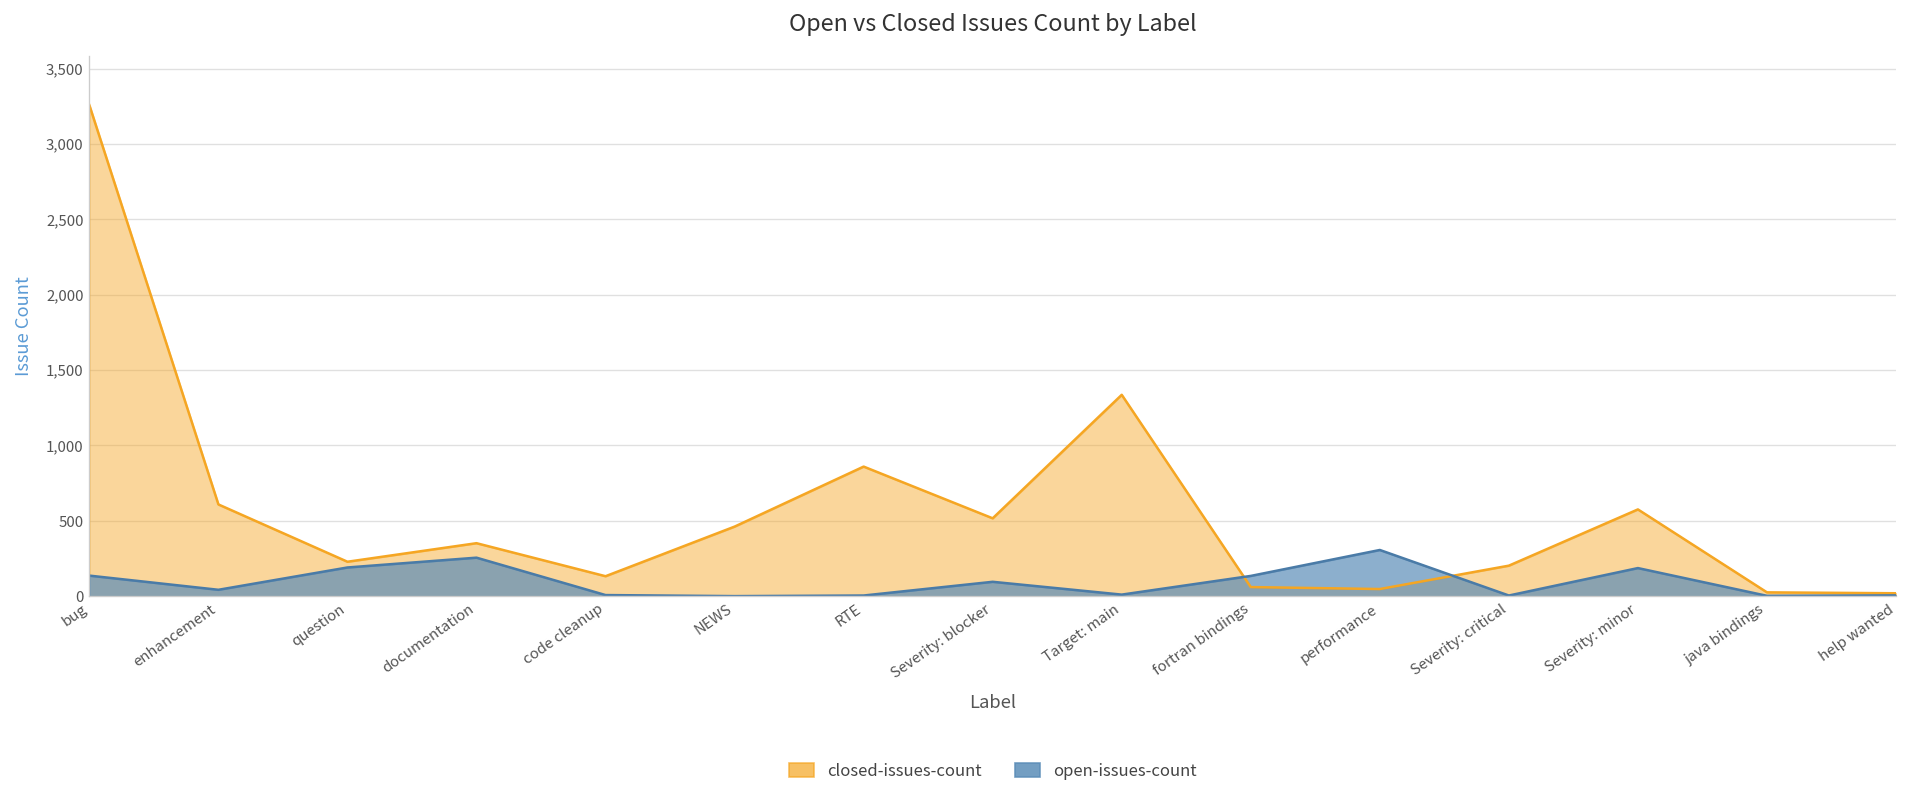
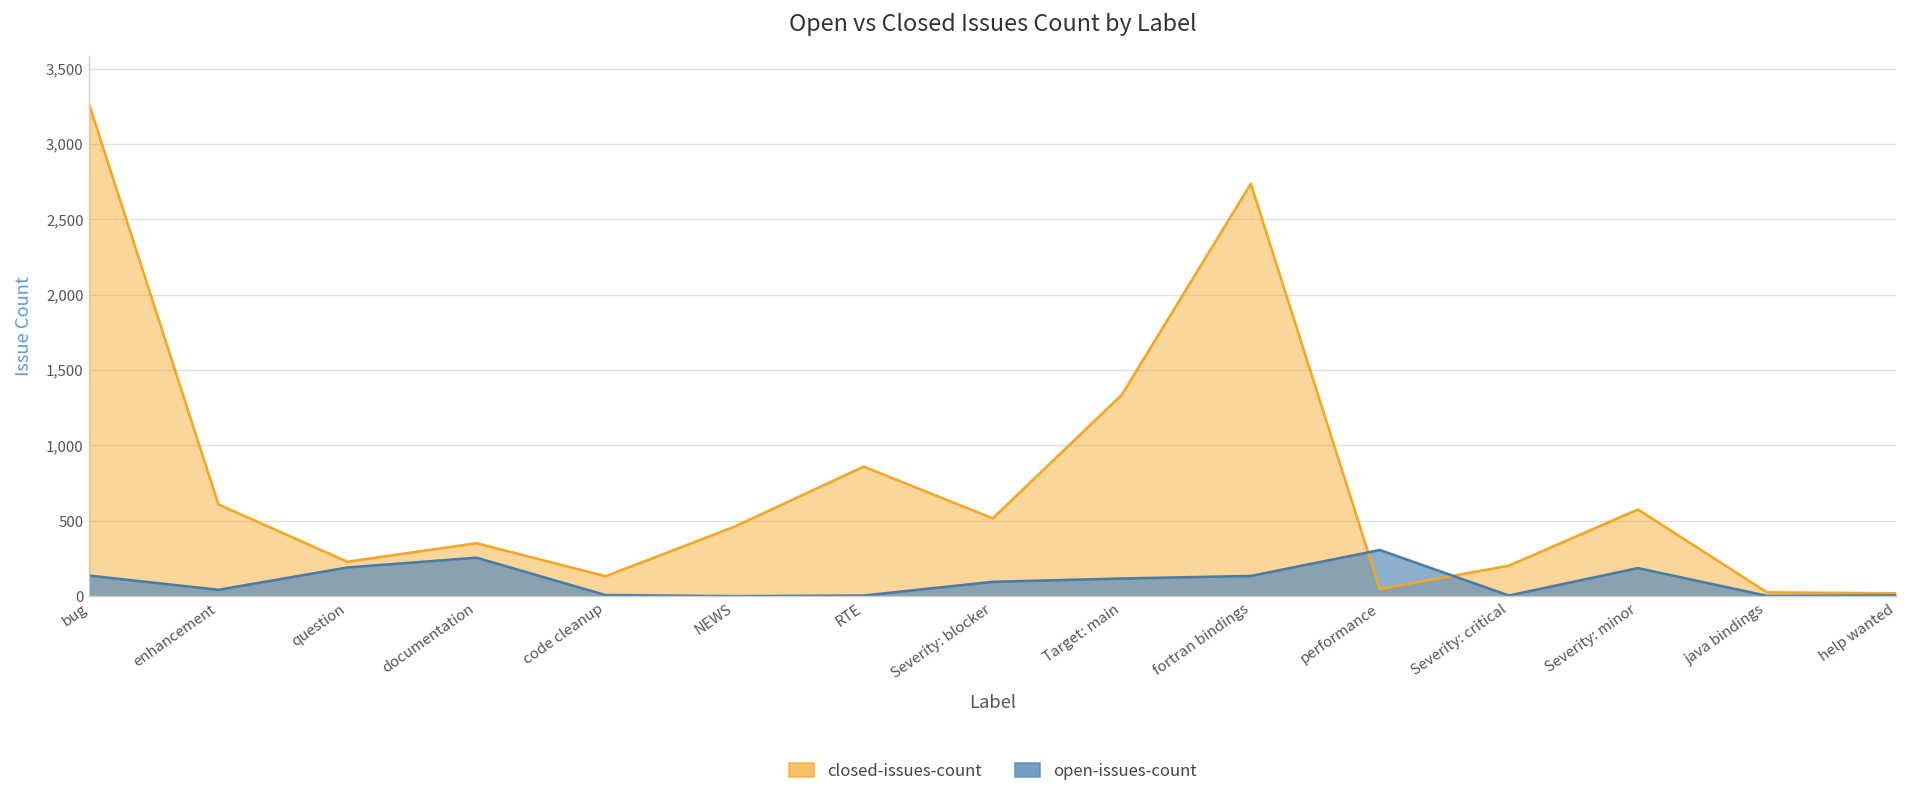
  {
    "closed-issues-count": {
      "bug": "3,260",
      "enhancement": "610",
      "question": "230",
      "documentation": "350",
      "code cleanup": "130",
      "NEWS": "460",
      "RTE": "860",
      "Severity: blocker": "520",
      "Target: main": "1,340",
-     "fortran bindings": "60",
+     "fortran bindings": "2,740",
      "performance": "50",
      "Severity: critical": "200",
      "Severity: minor": "580",
      "java bindings": "30"
    },
    "open-issues-count": {
      "bug": "140",
      "enhancement": "40",
      "question": "190",
      "documentation": "260",
      "code cleanup": "10",
      "NEWS": "0",
      "RTE": "10",
      "Severity: blocker": "100",
-     "Target: main": "10",
+     "Target: main": "120",
      "fortran bindings": "140",
      "performance": "310",
      "Severity: critical": "10",
      "Severity: minor": "190",
      "java bindings": "0"
    }
  }
